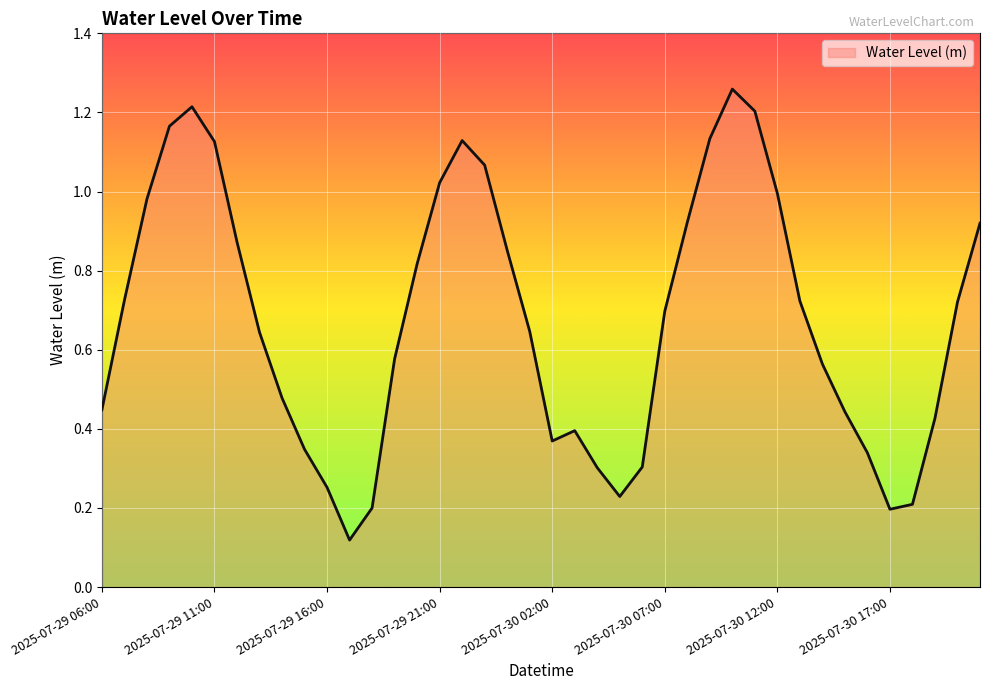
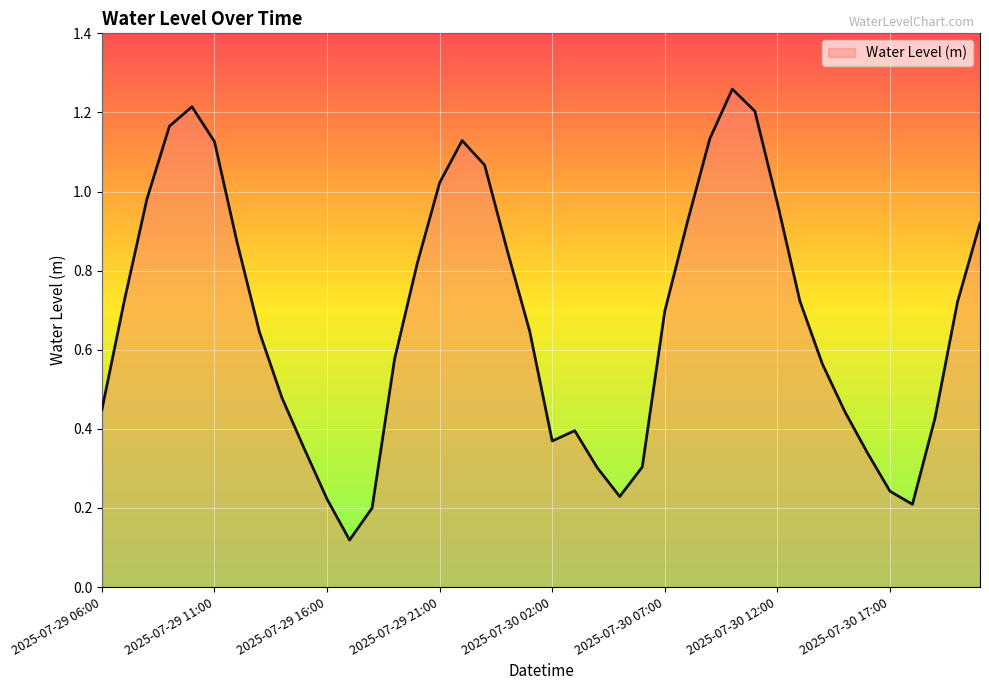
  {
    "2025-07-29 06:00": 0.45,
    "2025-07-29 11:00": 1.13,
-   "2025-07-29 16:00": 0.25,
+   "2025-07-29 16:00": 0.22,
    "2025-07-29 21:00": 1.02,
    "2025-07-30 02:00": 0.37,
    "2025-07-30 07:00": 0.70,
-   "2025-07-30 12:00": 1.00,
-   "2025-07-30 17:00": 0.20
+   "2025-07-30 12:00": 0.97,
+   "2025-07-30 17:00": 0.24
  }
